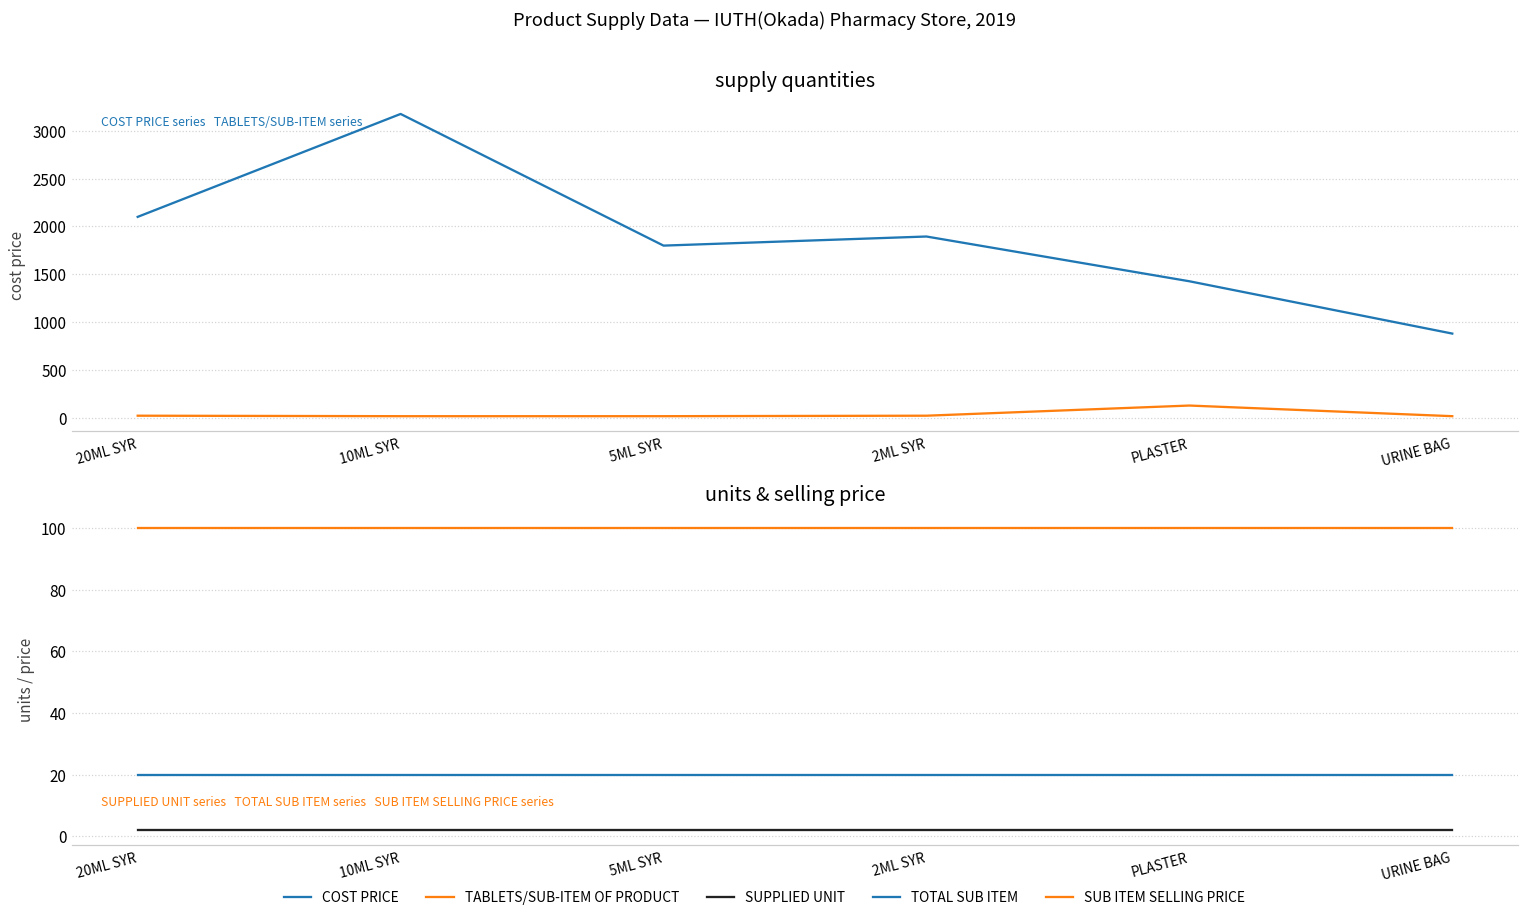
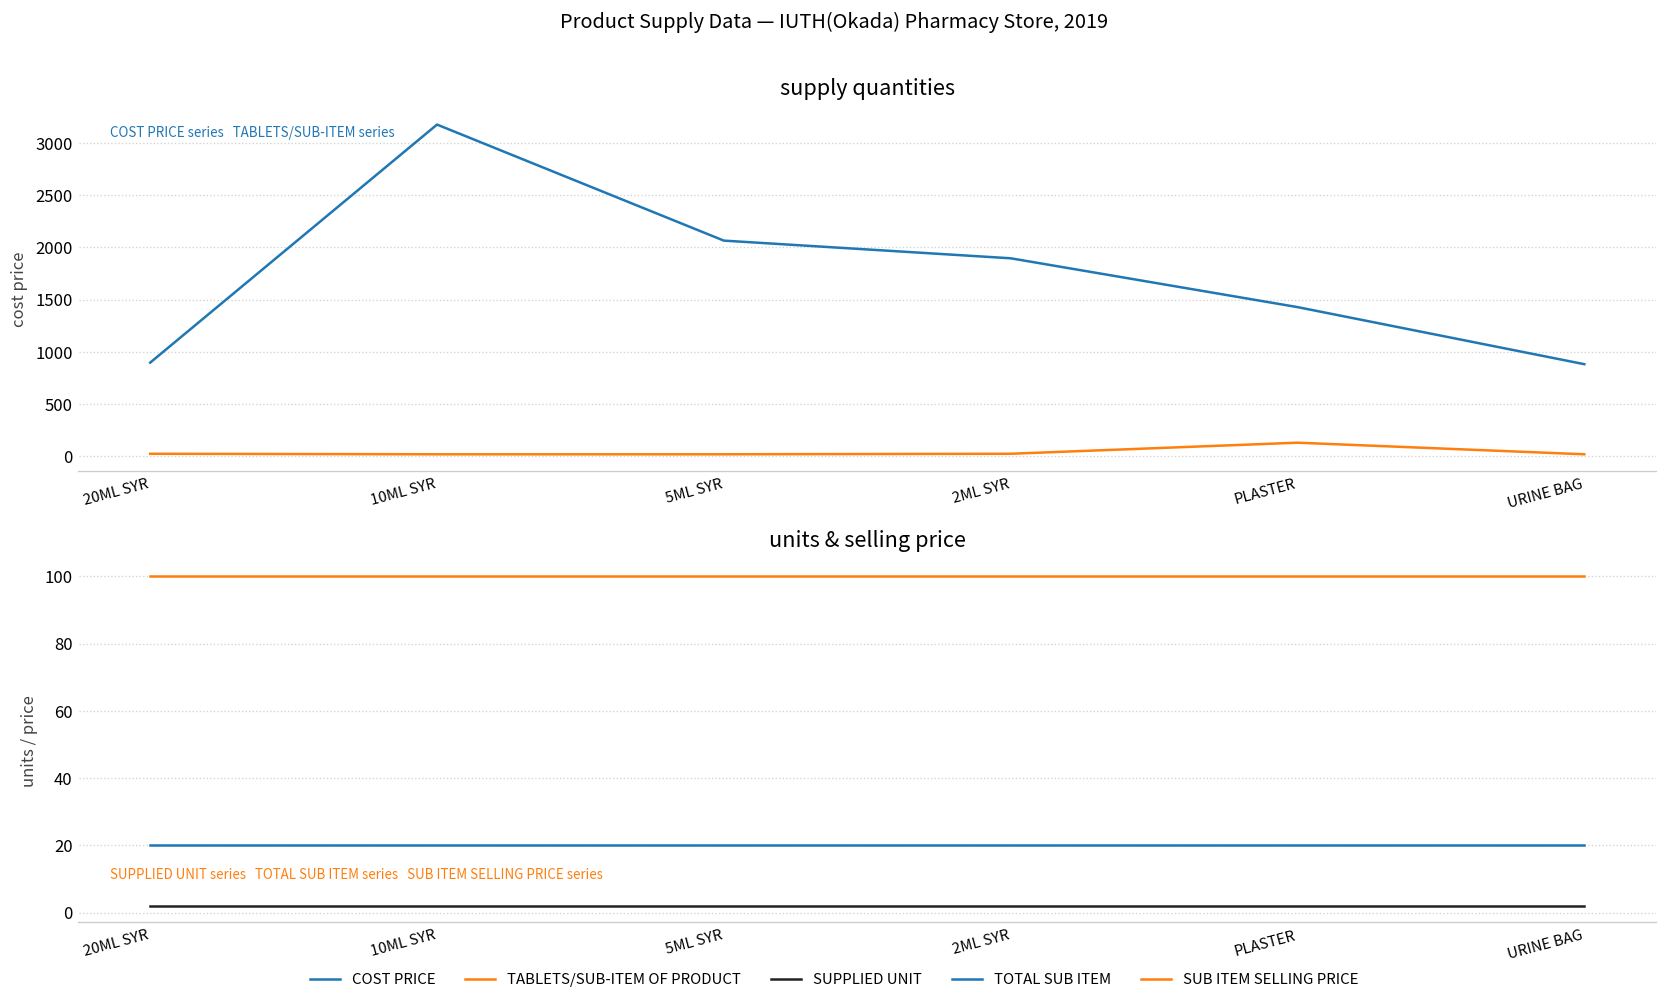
  {
    "supply quantities": {
      "COST PRICE": {
-       "20ML SYR": 2100,
+       "20ML SYR": 900,
        "10ML SYR": 3200,
-       "5ML SYR": 1800,
+       "5ML SYR": 2100,
        "2ML SYR": 1900,
        "PLASTER": 1400,
        "URINE BAG": 900
      },
      "TABLETS/SUB-ITEM OF PRODUCT": {
        "20ML SYR": 0,
        "10ML SYR": 0,
        "5ML SYR": 0,
        "2ML SYR": 0,
        "PLASTER": 100,
        "URINE BAG": 0
      }
    },
    "units & selling price": {
      "SUPPLIED UNIT": {
        "20ML SYR": 2,
        "10ML SYR": 2,
        "5ML SYR": 2,
        "2ML SYR": 2,
        "PLASTER": 2,
        "URINE BAG": 2
      },
      "TOTAL SUB ITEM": {
        "20ML SYR": 20,
        "10ML SYR": 20,
        "5ML SYR": 20,
        "2ML SYR": 20,
        "PLASTER": 20,
        "URINE BAG": 20
      },
      "SUB ITEM SELLING PRICE": {
        "20ML SYR": 100,
        "10ML SYR": 100,
        "5ML SYR": 100,
        "2ML SYR": 100,
        "PLASTER": 100,
        "URINE BAG": 100
      }
    }
  }
